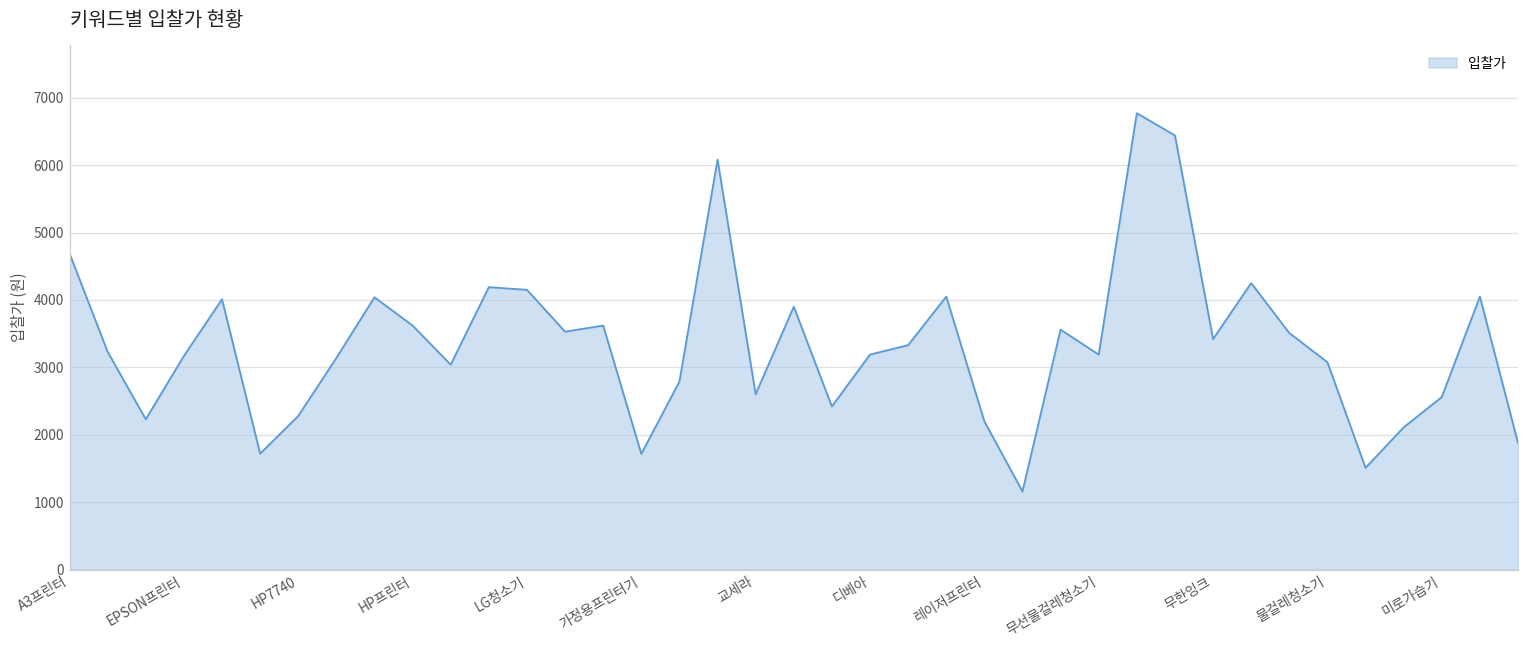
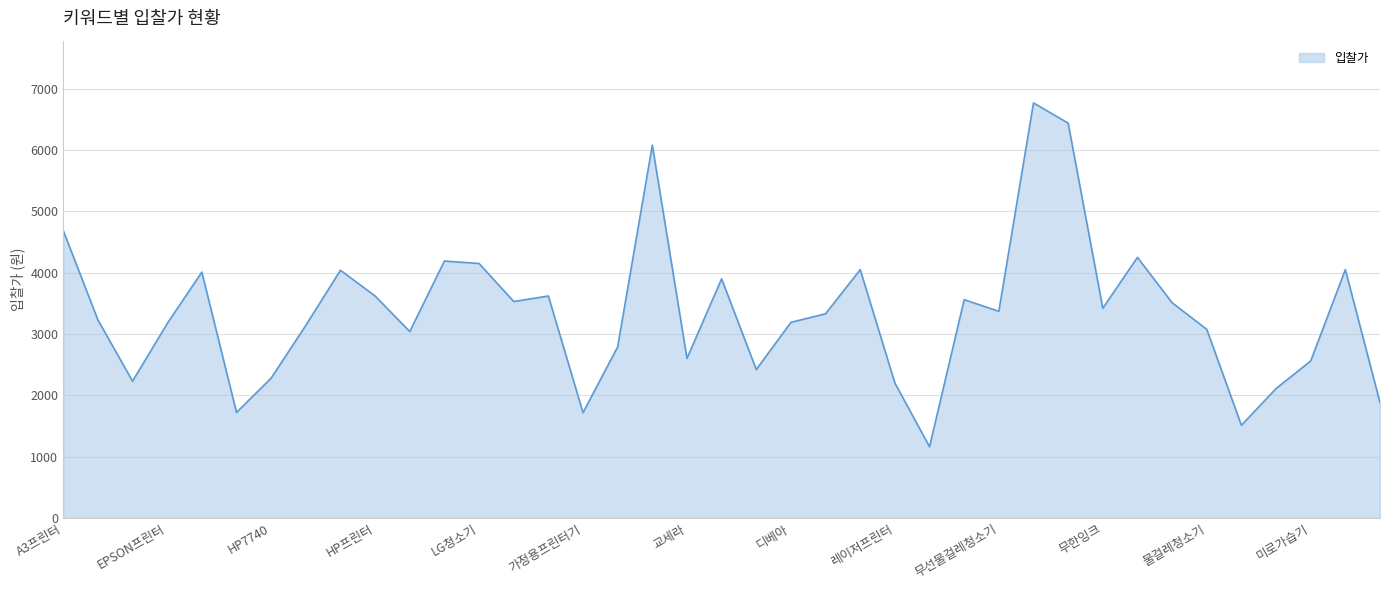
  {
    "A3프린터": 4700,
    "EPSON프린터": 3200,
    "HP7740": 2300,
    "HP프린터": 3600,
    "LG청소기": 4200,
    "가정용프린터기": 1700,
    "교세라": 2600,
    "디베아": 3200,
    "레이저프린터": 2200,
-   "무선물걸레청소기": 3200,
+   "무선물걸레청소기": 3400,
    "무한잉크": 3400,
    "물걸레청소기": 3100,
    "미로가습기": 2600
  }
